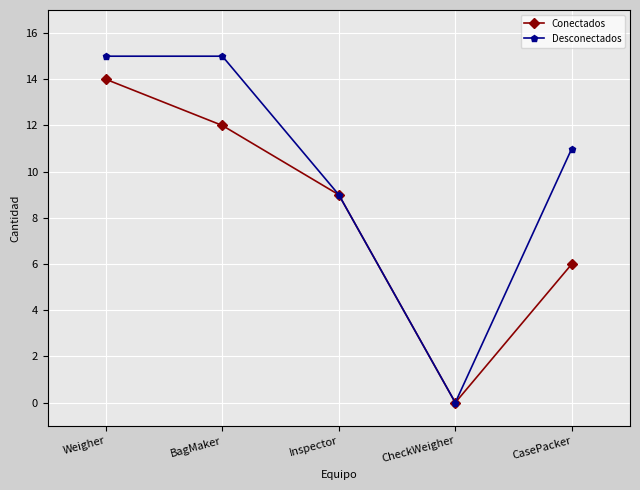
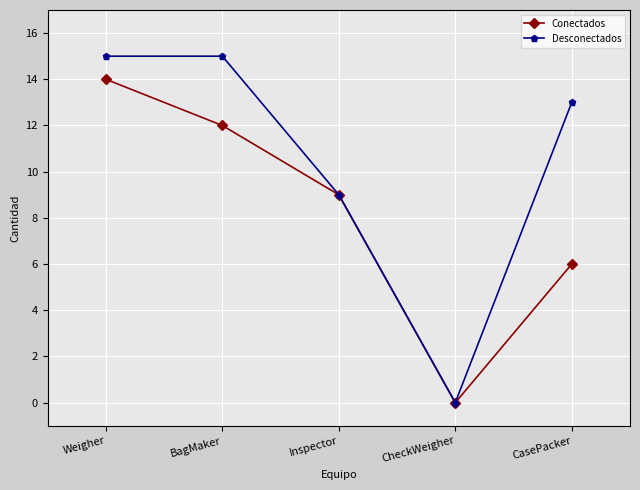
  {
    "Conectados": {
      "Weigher": 14,
      "BagMaker": 12,
      "CasePacker": 6
    },
    "Desconectados": {
      "Weigher": 15,
      "BagMaker": 15,
-     "CasePacker": 11
+     "CasePacker": 13
    }
  }
